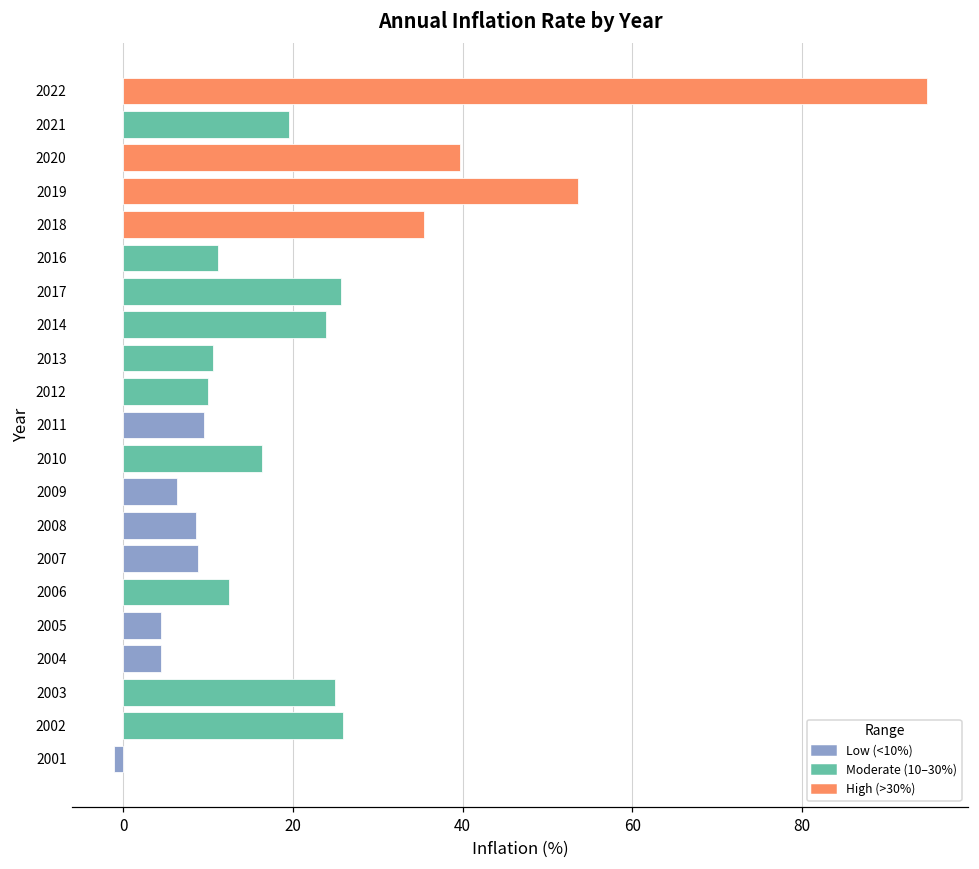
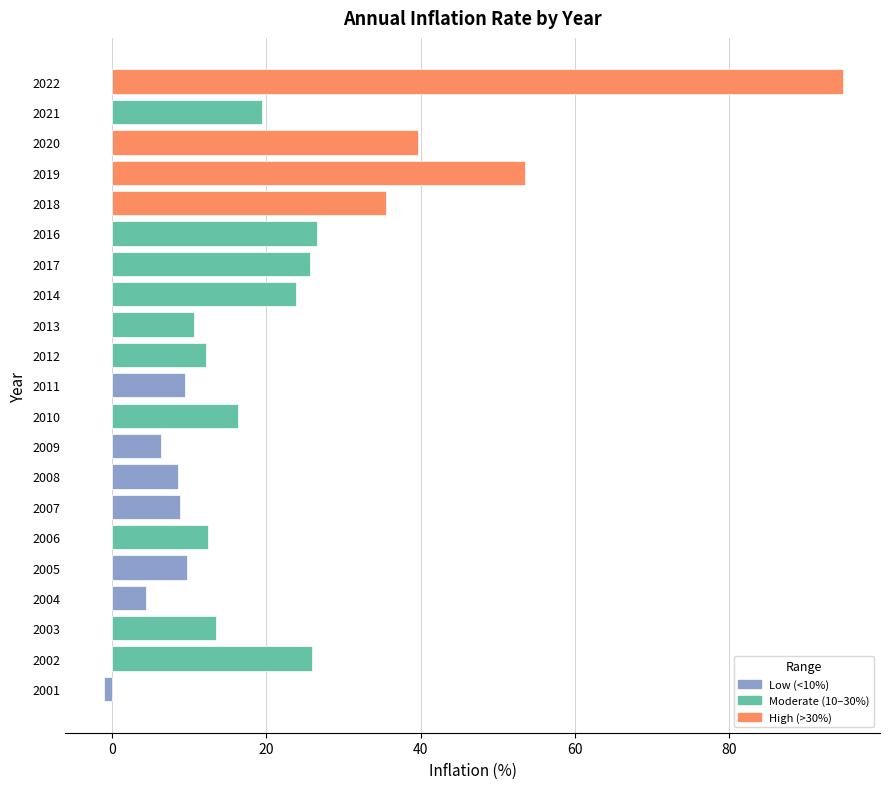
  {
    "2022": 95,
    "2021": 19,
    "2020": 40,
    "2019": 54,
    "2018": 35,
-   "2016": 11,
+   "2016": 27,
    "2017": 26,
    "2014": 24,
    "2013": 11,
-   "2012": 10,
+   "2012": 12,
    "2011": 9,
    "2010": 16,
    "2009": 6,
    "2008": 9,
    "2007": 9,
    "2006": 12,
-   "2005": 4,
+   "2005": 10,
    "2004": 4,
-   "2003": 25,
+   "2003": 13,
    "2002": 26,
    "2001": -1
  }
